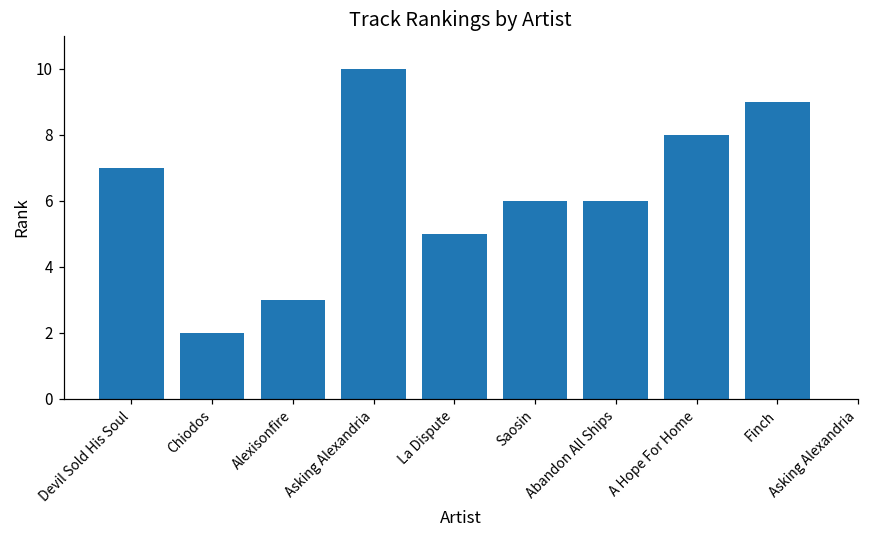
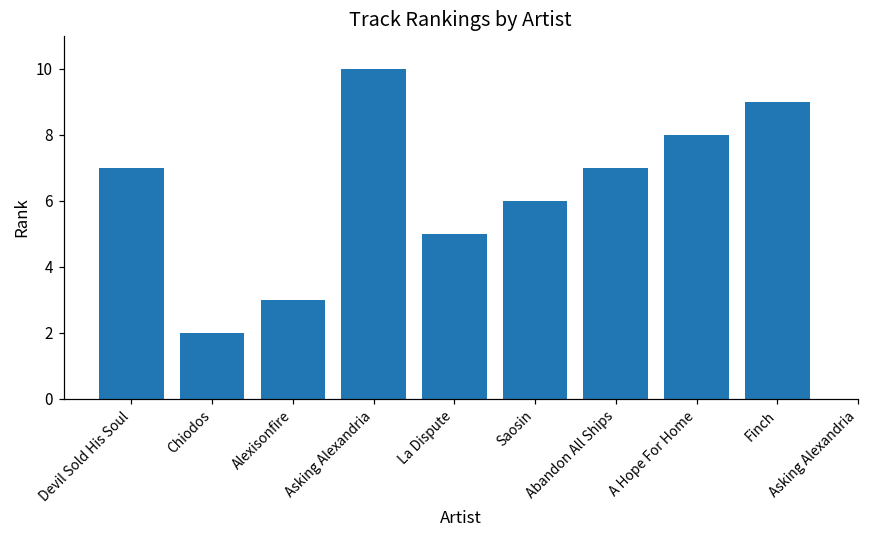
  {
    "Devil Sold His Soul": 7,
    "Chiodos": 2,
    "Alexisonfire": 3,
    "La Dispute": 5,
    "Saosin": 6,
-   "Abandon All Ships": 6,
+   "Abandon All Ships": 7,
    "A Hope For Home": 8,
    "Finch": 9
  }
